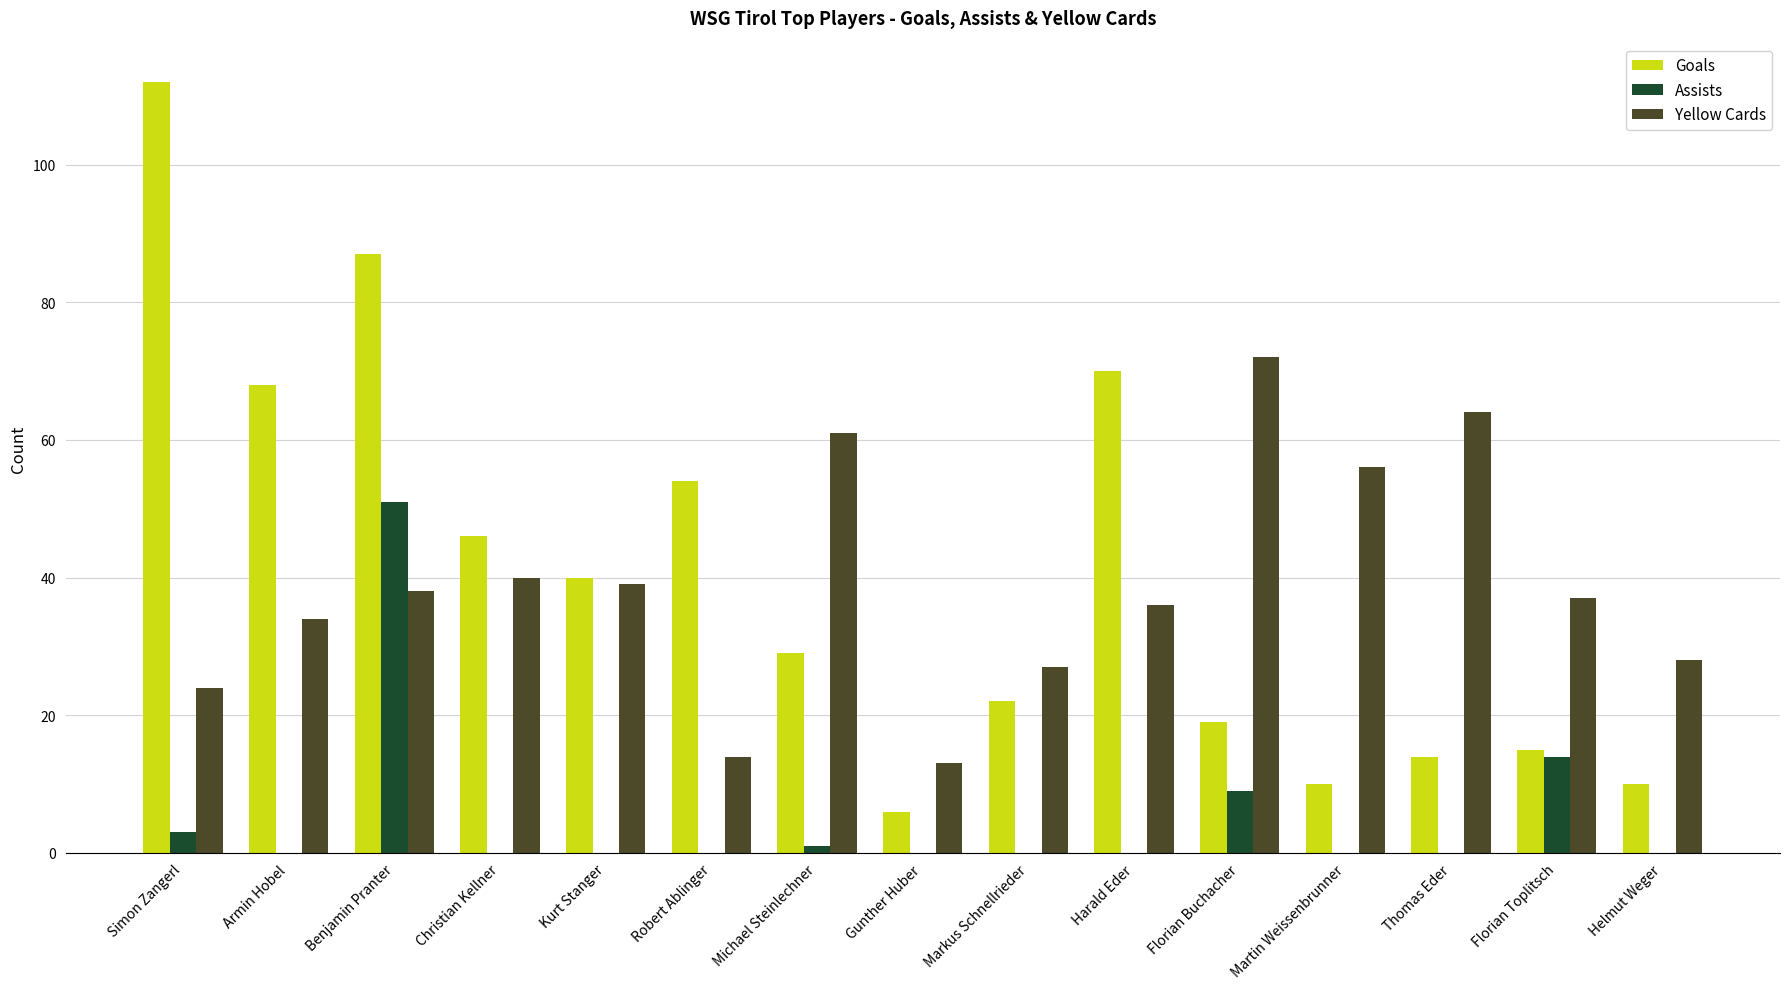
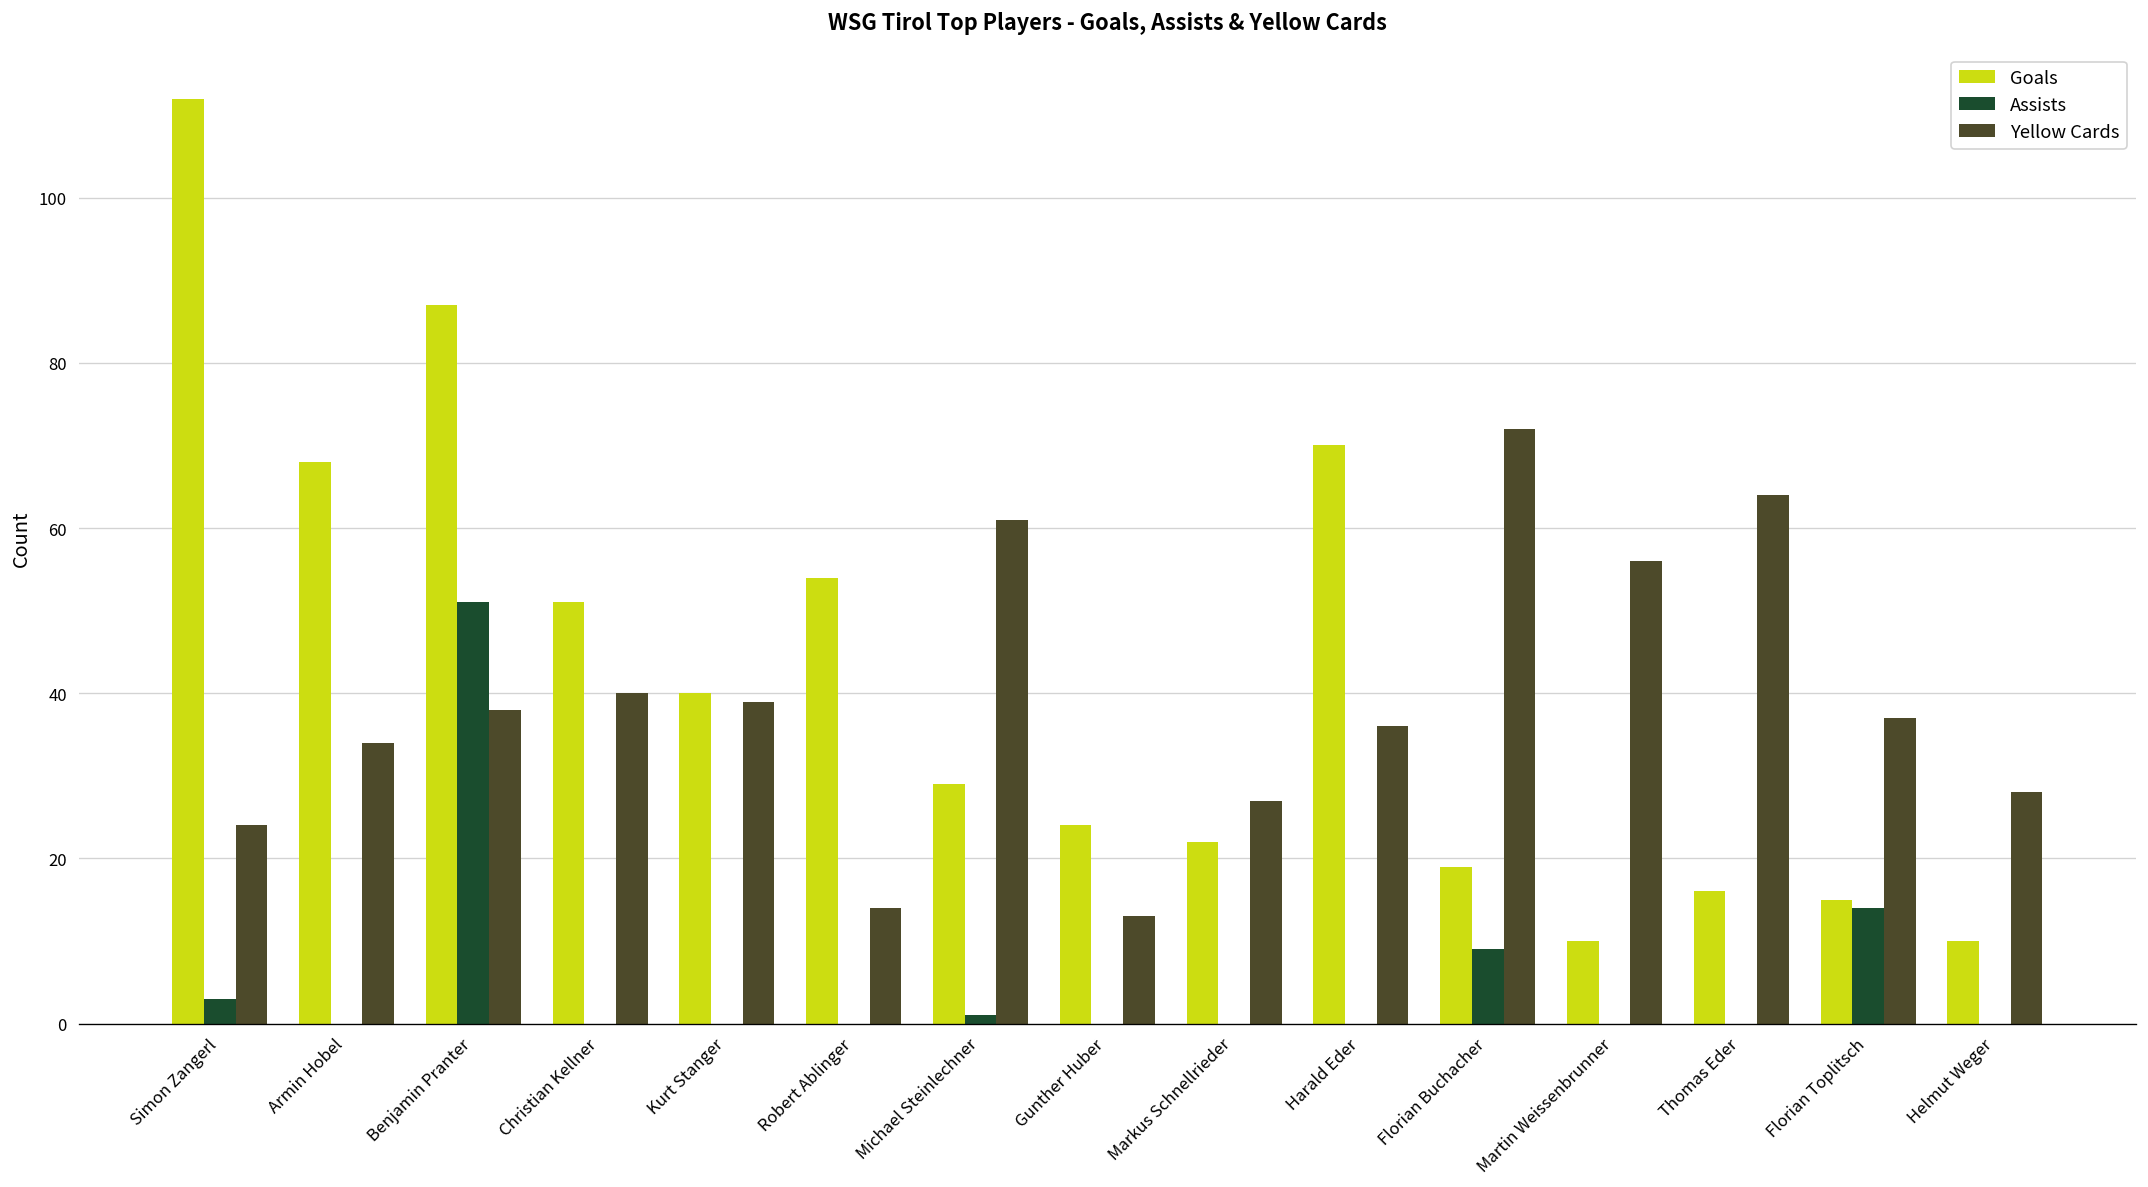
  {
    "Goals": {
      "Simon Zangerl": 112,
      "Armin Hobel": 68,
      "Benjamin Pranter": 87,
-     "Christian Kellner": 46,
+     "Christian Kellner": 51,
      "Kurt Stanger": 40,
      "Robert Ablinger": 54,
      "Michael Steinlechner": 29,
-     "Gunther Huber": 6,
+     "Gunther Huber": 24,
      "Markus Schnellrieder": 22,
      "Harald Eder": 70,
      "Florian Buchacher": 19,
      "Martin Weissenbrunner": 10,
-     "Thomas Eder": 14,
+     "Thomas Eder": 16,
      "Florian Toplitsch": 15,
      "Helmut Weger": 10
    }
  }
